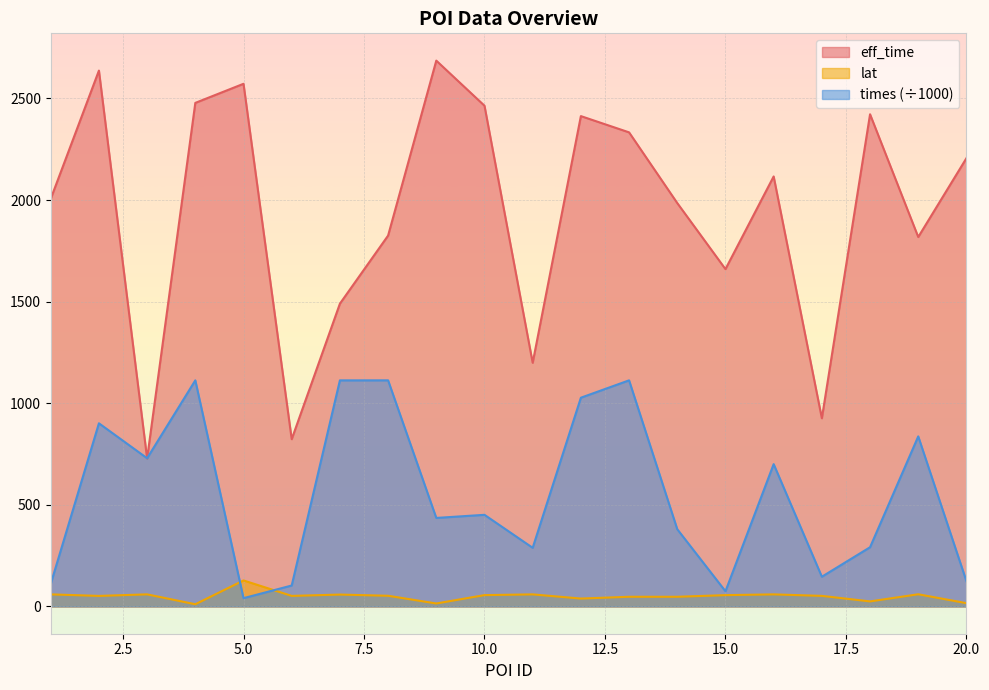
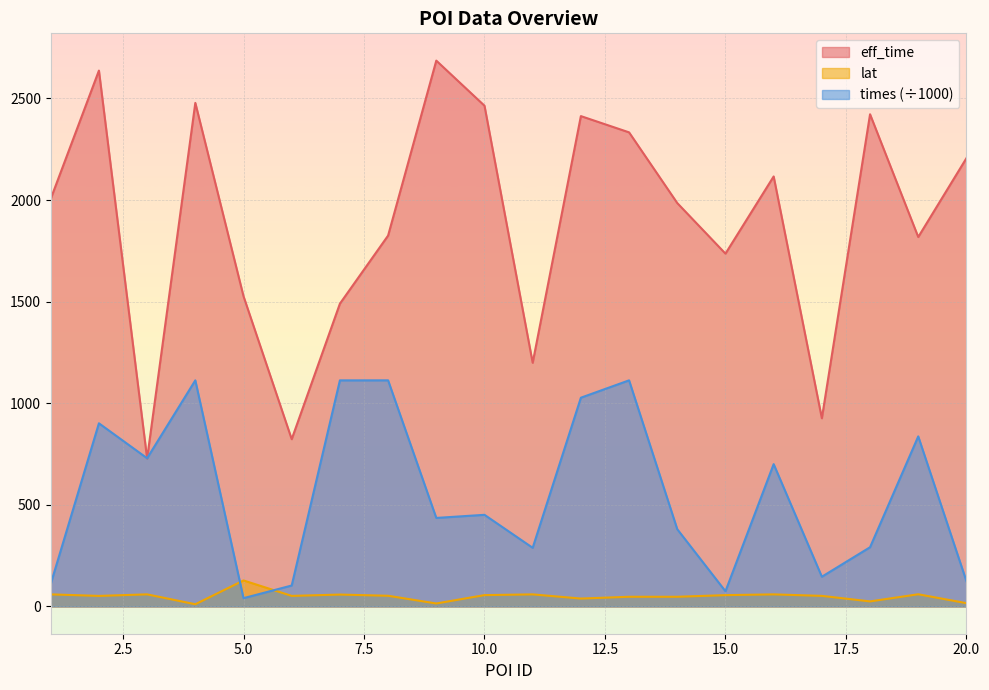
  {
    "eff_time": {
-     "5.0": 2570,
+     "5.0": 1530,
      "10.0": 2460,
-     "15.0": 1660,
+     "15.0": 1740,
      "20.0": 2210
    },
    "lat": {
      "5.0": 130,
      "10.0": 60,
      "15.0": 60,
      "20.0": 20
    },
    "times (÷1000)": {
      "5.0": 40,
      "10.0": 450,
      "15.0": 70,
      "20.0": 120
    }
  }
